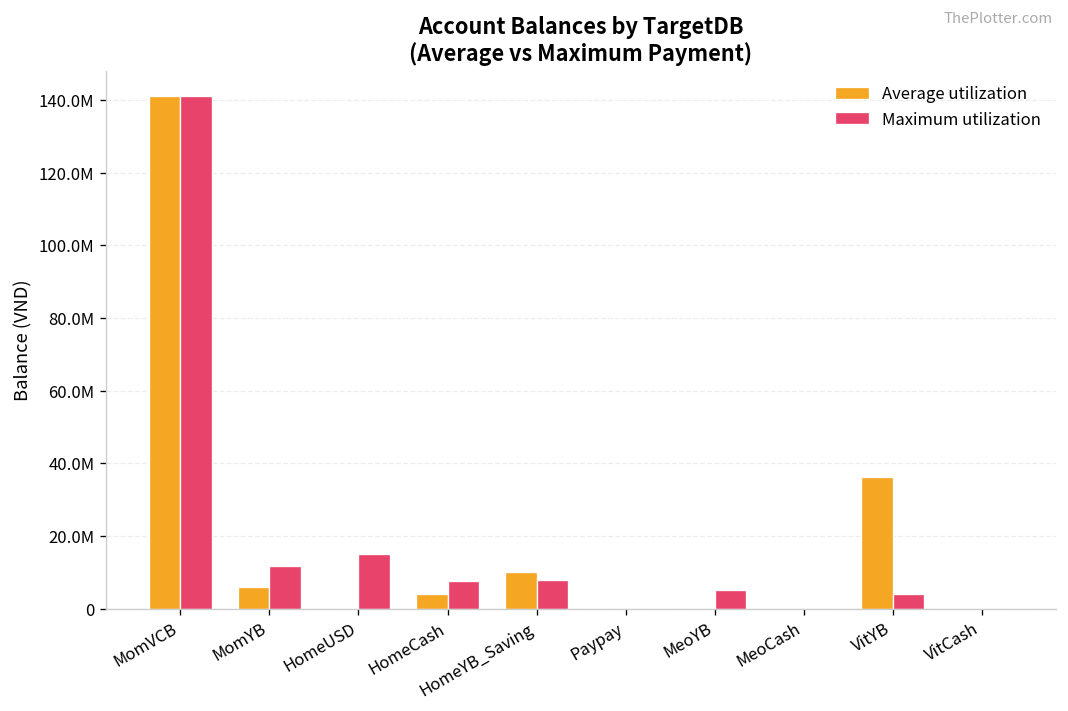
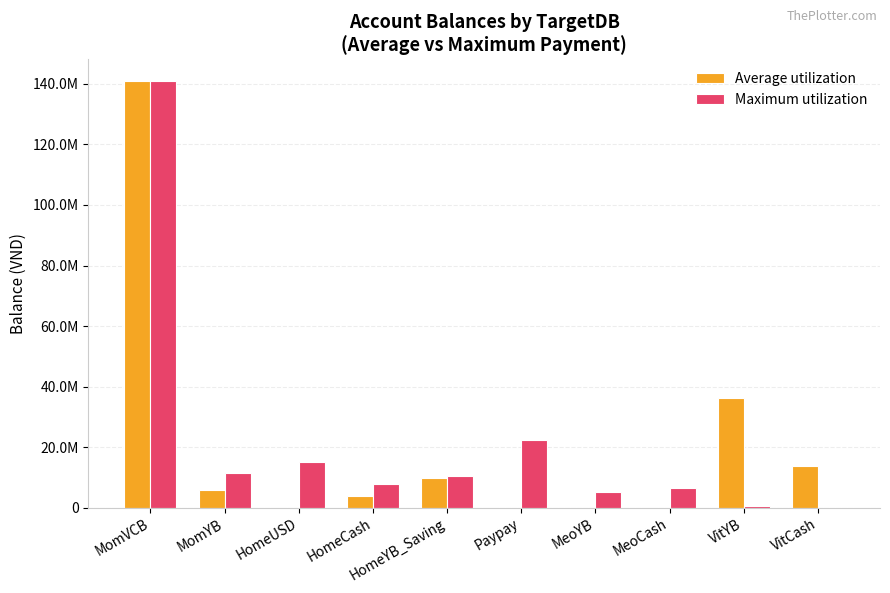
  {
    "Average utilization": {
      "MomVCB": 141000000,
      "MomYB": 6000000,
      "HomeCash": 4000000,
      "HomeYB_Saving": 10000000,
      "VitYB": 36000000,
-     "VitCash": 0
+     "VitCash": 14000000
    },
    "Maximum utilization": {
      "MomVCB": 141000000,
      "MomYB": 12000000,
      "HomeUSD": 15000000,
      "HomeCash": 8000000,
-     "HomeYB_Saving": 8000000,
-     "Paypay": 0,
+     "HomeYB_Saving": 11000000,
+     "Paypay": 22000000,
      "MeoYB": 5000000,
-     "MeoCash": 0,
-     "VitYB": 4000000
+     "MeoCash": 7000000,
+     "VitYB": 1000000
    }
  }
